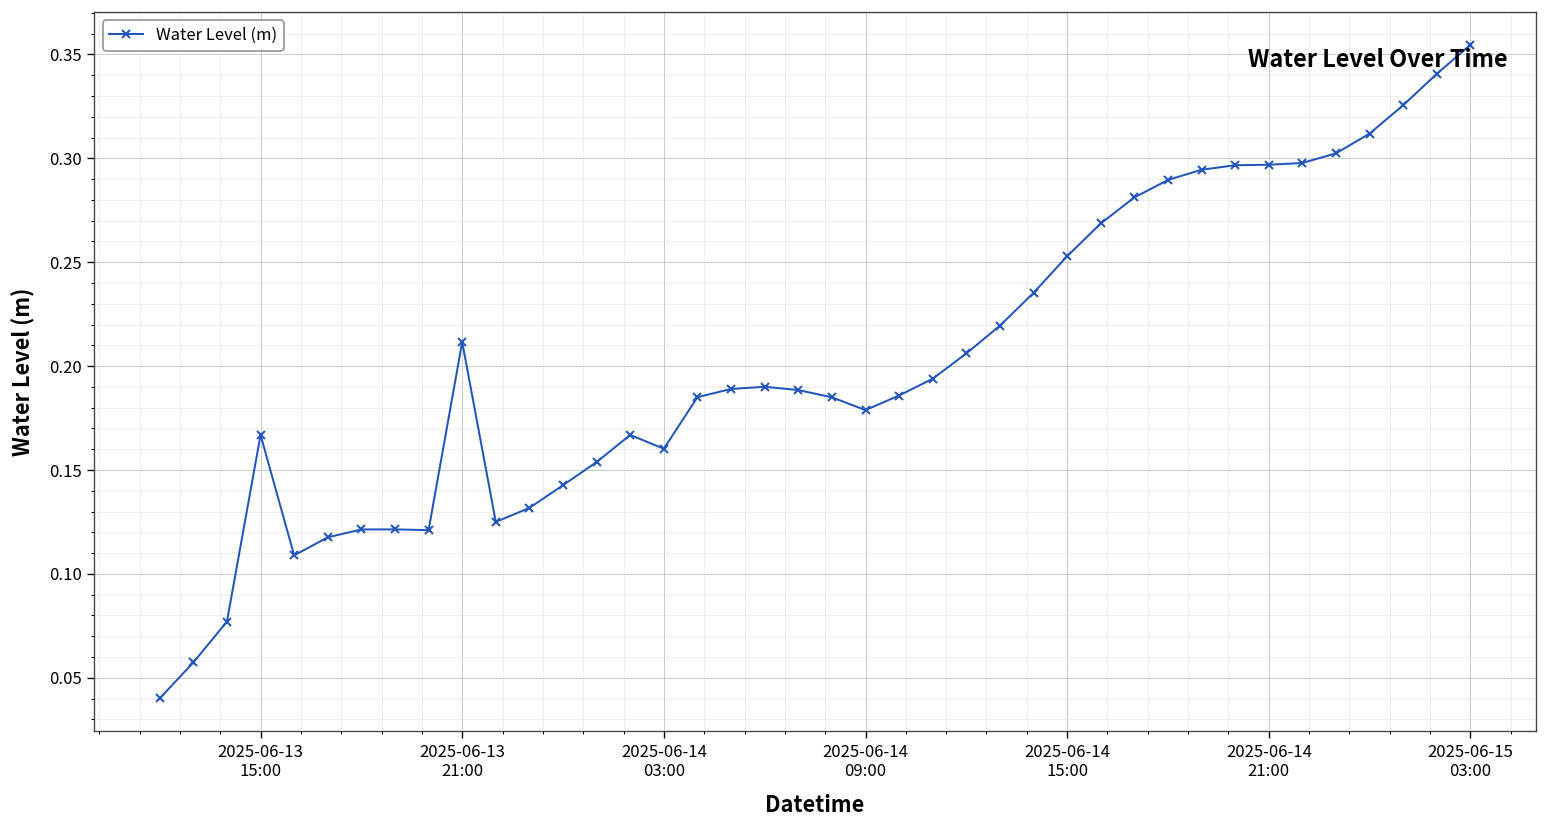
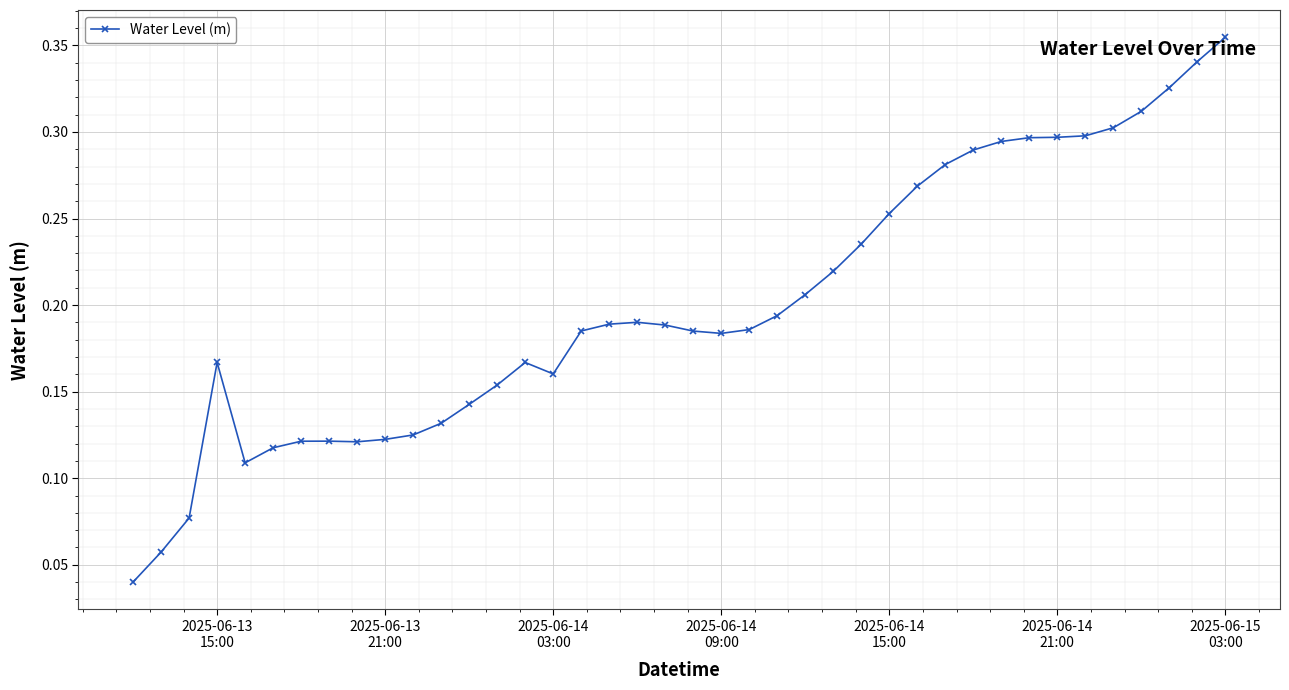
  {
    "2025-06-13 15:00": 0.167,
-   "2025-06-13 21:00": 0.212,
+   "2025-06-13 21:00": 0.122,
    "2025-06-14 03:00": 0.160,
-   "2025-06-14 09:00": 0.179,
+   "2025-06-14 09:00": 0.184,
    "2025-06-14 15:00": 0.253,
    "2025-06-14 21:00": 0.297,
    "2025-06-15 03:00": 0.355
  }
